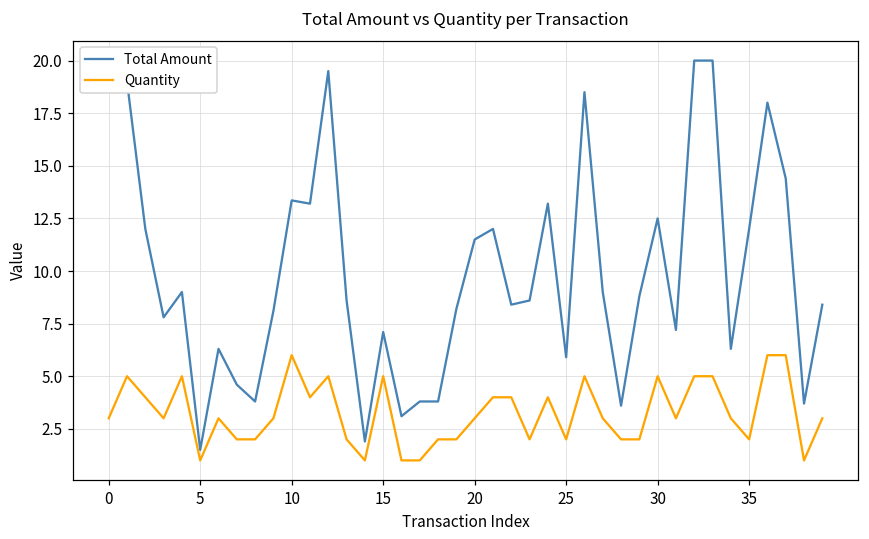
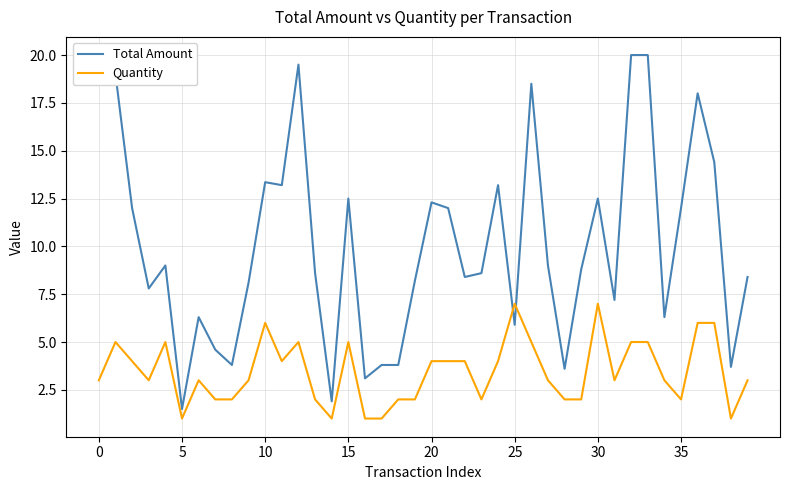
  {
    "Total Amount": {
      "5": 1.5,
      "10": 13.4,
-     "15": 7.1,
-     "20": 11.5,
+     "15": 12.5,
+     "20": 12.3,
      "25": 5.9,
      "30": 12.5,
      "35": 12.0
    },
    "Quantity": {
      "0": 3,
      "5": 1,
      "10": 6,
      "15": 5,
-     "20": 3,
-     "25": 2,
-     "30": 5,
+     "20": 4,
+     "25": 7,
+     "30": 7,
      "35": 2
    }
  }
